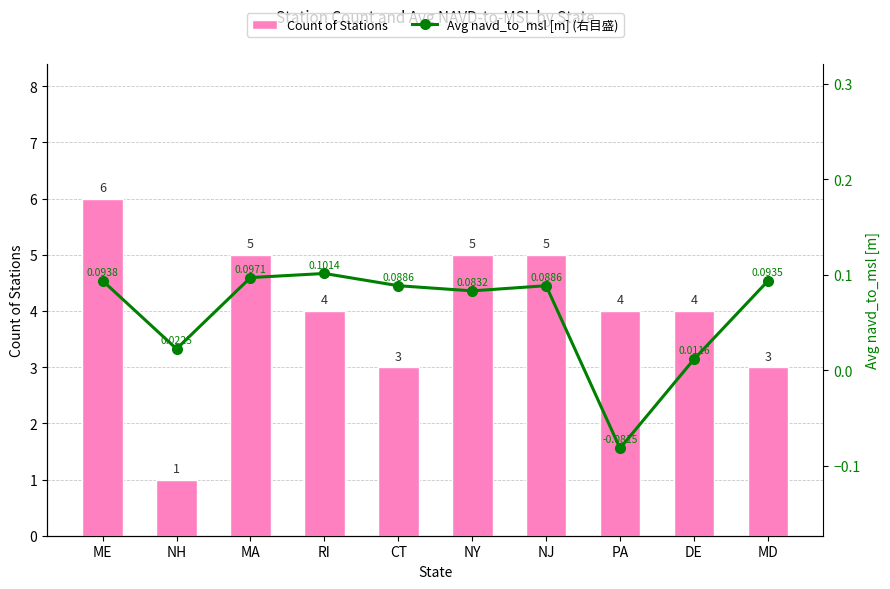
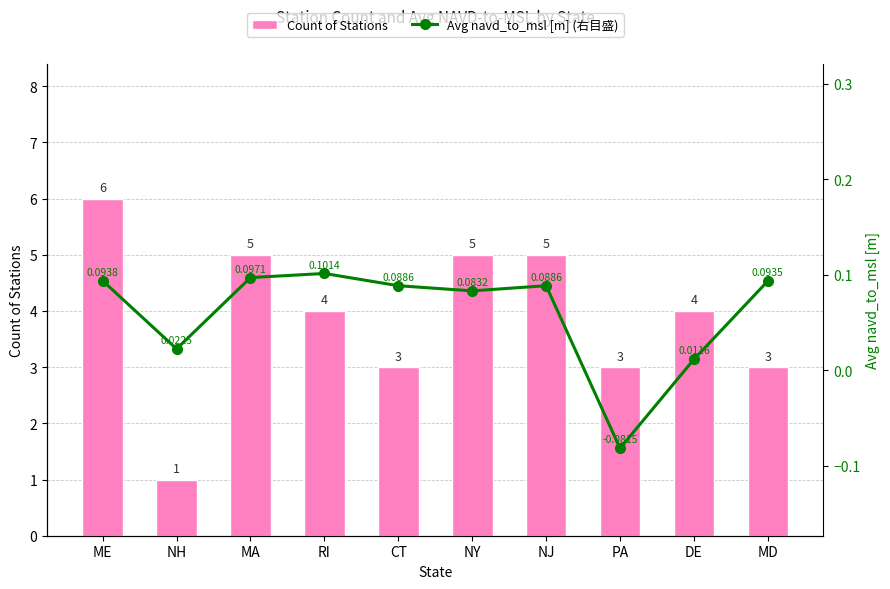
  {
    "Count of Stations": {
      "ME": 6,
      "NH": 1,
      "MA": 5,
      "RI": 4,
      "CT": 3,
      "NY": 5,
      "NJ": 5,
-     "PA": 4,
+     "PA": 3,
      "DE": 4,
      "MD": 3
    },
    "Avg navd_to_msl [m] (右目盛)": {
      "ME": 0.0938,
      "NH": 0.0225,
      "MA": 0.0971,
      "RI": 0.1014,
      "CT": 0.0886,
      "NY": 0.0832,
      "NJ": 0.0886,
      "PA": -0.0815,
      "DE": 0.0116,
      "MD": 0.0935
    }
  }
